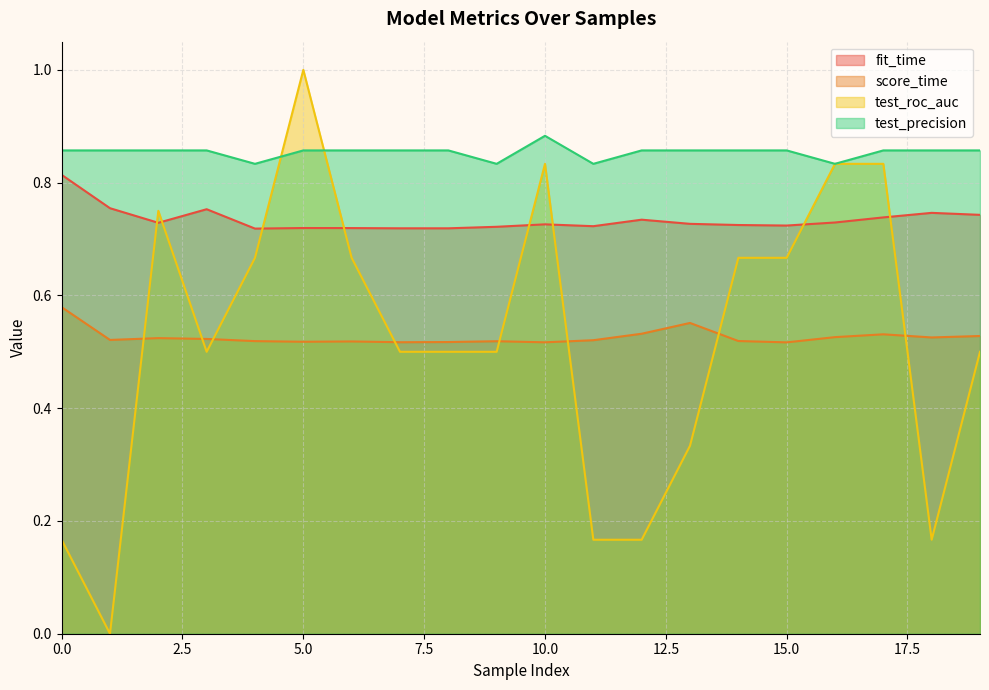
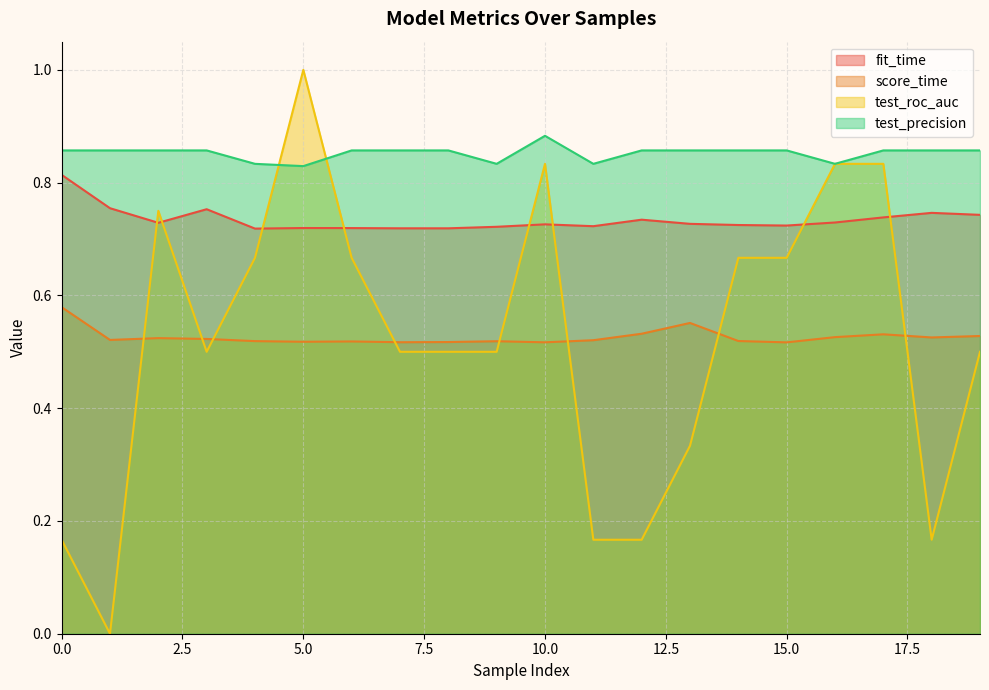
  {
    "test_precision": {
      "0.0": 0.86,
-     "5.0": 0.86,
+     "5.0": 0.83,
      "10.0": 0.88,
      "15.0": 0.86
    }
  }
